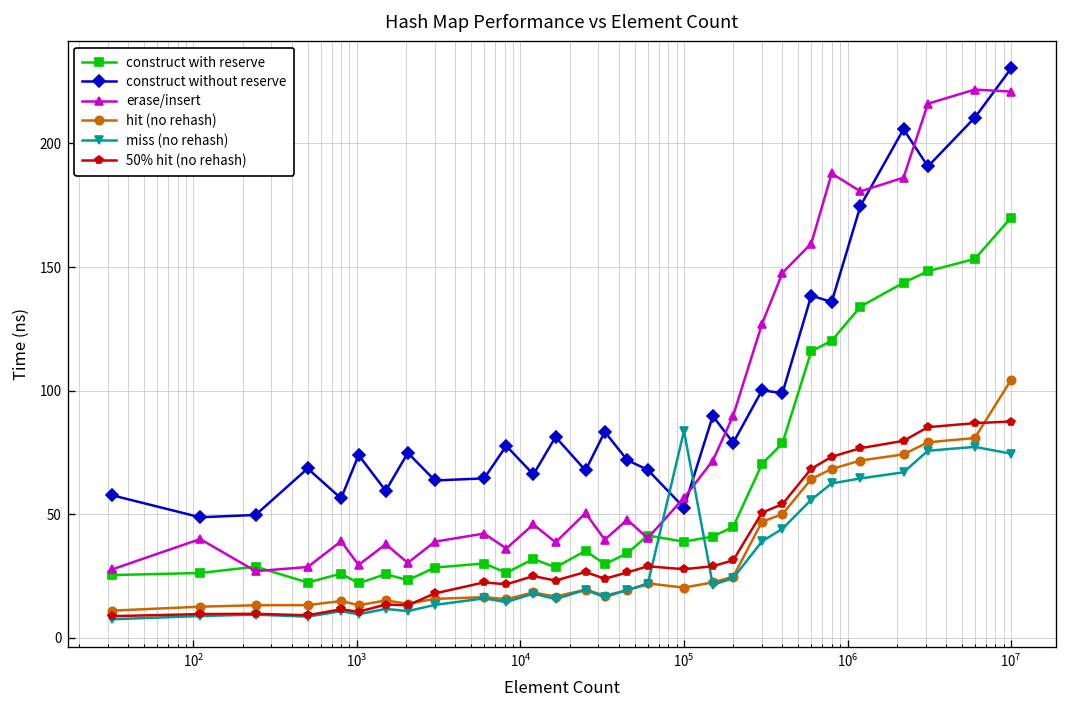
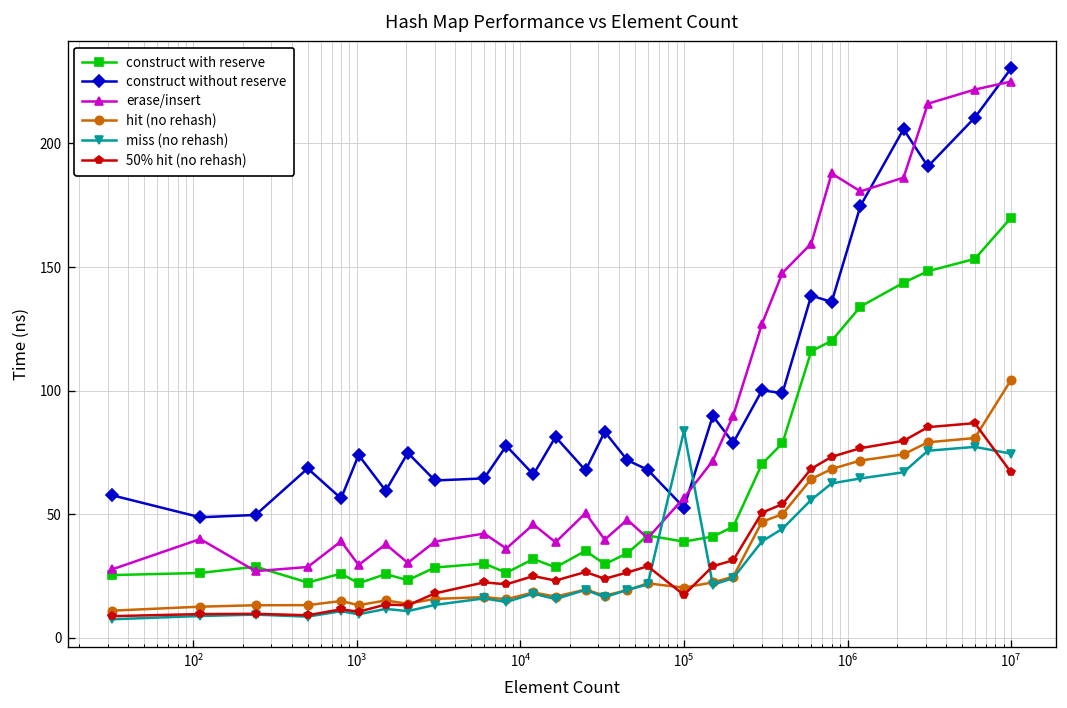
  {
    "construct with reserve": {
      "10^5": 39,
      "10^7": 170
    },
    "construct without reserve": {
      "10^5": 53,
      "10^7": 230
    },
    "erase/insert": {
      "10^5": 57,
-     "10^7": 221
+     "10^7": 225
    },
    "hit (no rehash)": {
      "10^5": 20,
      "10^7": 104
    },
    "miss (no rehash)": {
      "10^5": 84,
      "10^7": 74
    },
    "50% hit (no rehash)": {
-     "10^5": 28,
-     "10^7": 87
+     "10^5": 17,
+     "10^7": 67
    }
  }
